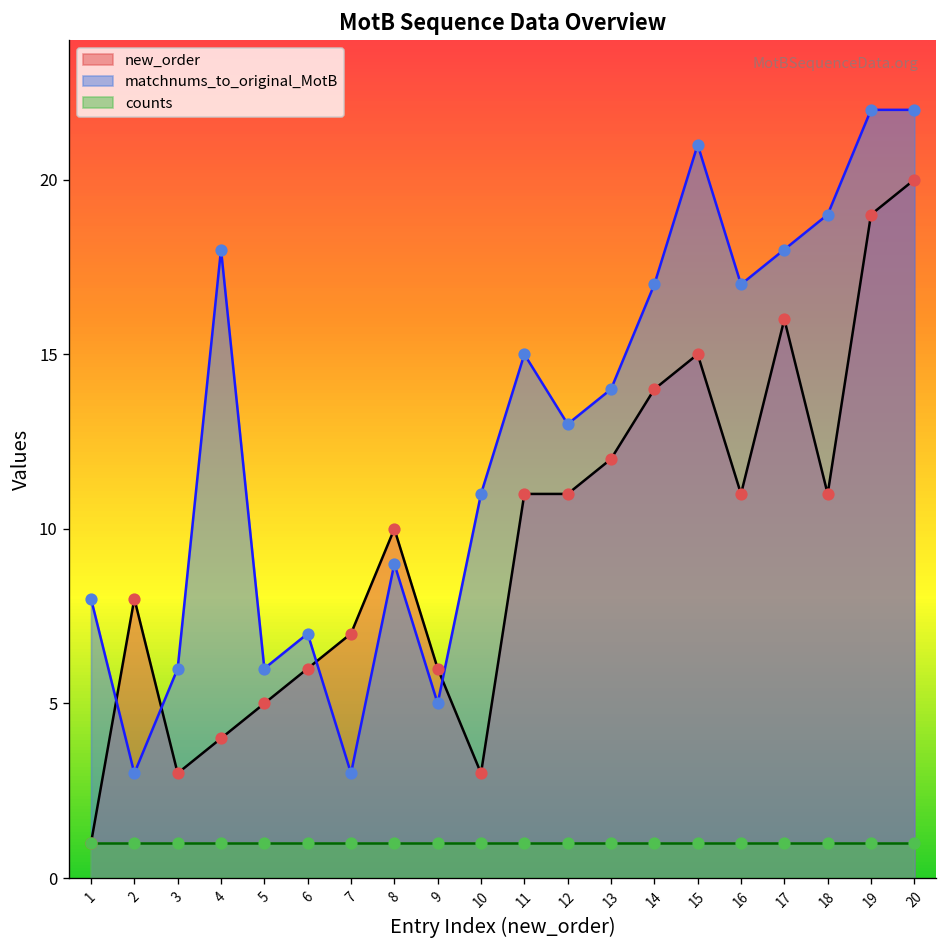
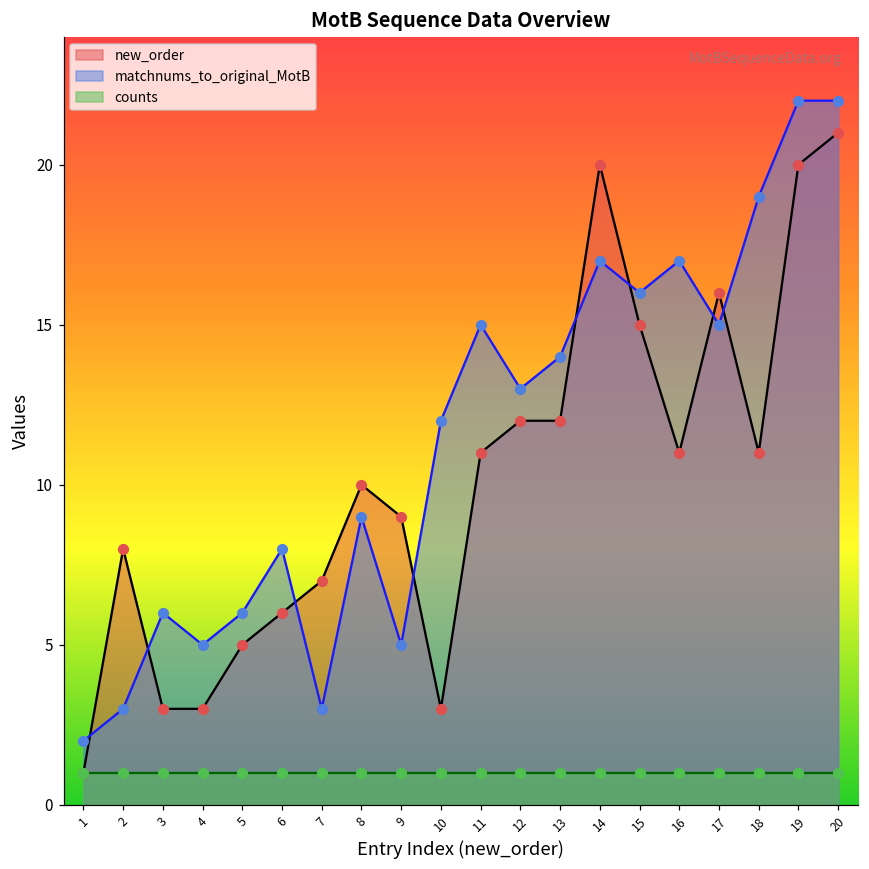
  {
    "new_order": {
      "2": 8,
      "3": 3,
-     "4": 4,
+     "4": 3,
      "5": 5,
      "6": 6,
      "7": 7,
      "8": 10,
-     "9": 6,
+     "9": 9,
      "10": 3,
      "11": 11,
-     "12": 11,
+     "12": 12,
      "13": 12,
-     "14": 14,
+     "14": 20,
      "15": 15,
      "16": 11,
      "17": 16,
      "18": 11,
-     "19": 19,
-     "20": 20
+     "19": 20,
+     "20": 21
    },
    "matchnums_to_original_MotB": {
-     "1": 8,
+     "1": 2,
      "2": 3,
      "3": 6,
-     "4": 18,
+     "4": 5,
      "5": 6,
-     "6": 7,
+     "6": 8,
      "7": 3,
      "8": 9,
      "9": 5,
-     "10": 11,
+     "10": 12,
      "11": 15,
      "12": 13,
      "13": 14,
      "14": 17,
-     "15": 21,
+     "15": 16,
      "16": 17,
-     "17": 18,
+     "17": 15,
      "18": 19,
      "19": 22,
      "20": 22
    },
    "counts": {
      "2": 1,
      "3": 1,
      "4": 1,
      "5": 1,
      "6": 1,
      "7": 1,
      "8": 1,
      "9": 1,
      "10": 1,
      "11": 1,
      "12": 1,
      "13": 1,
      "14": 1,
      "15": 1,
      "16": 1,
      "17": 1,
      "18": 1,
      "19": 1,
      "20": 1
    }
  }
